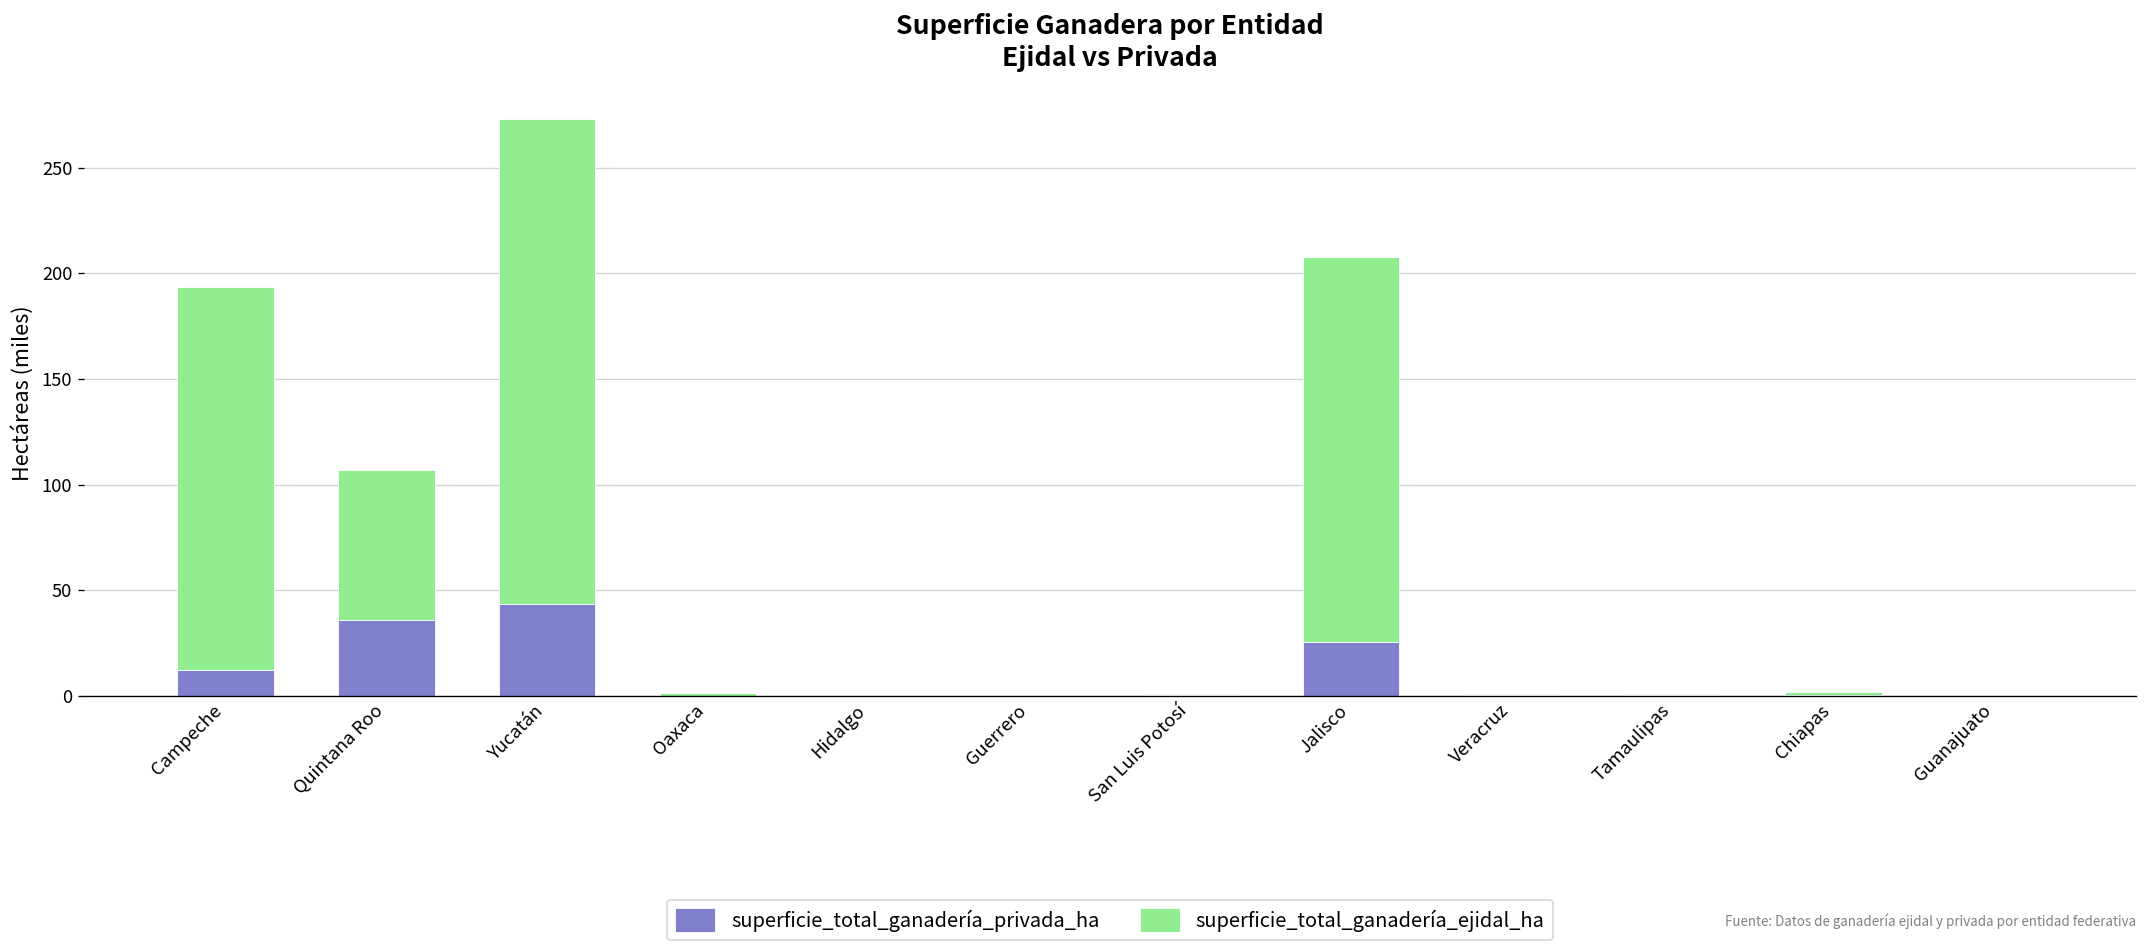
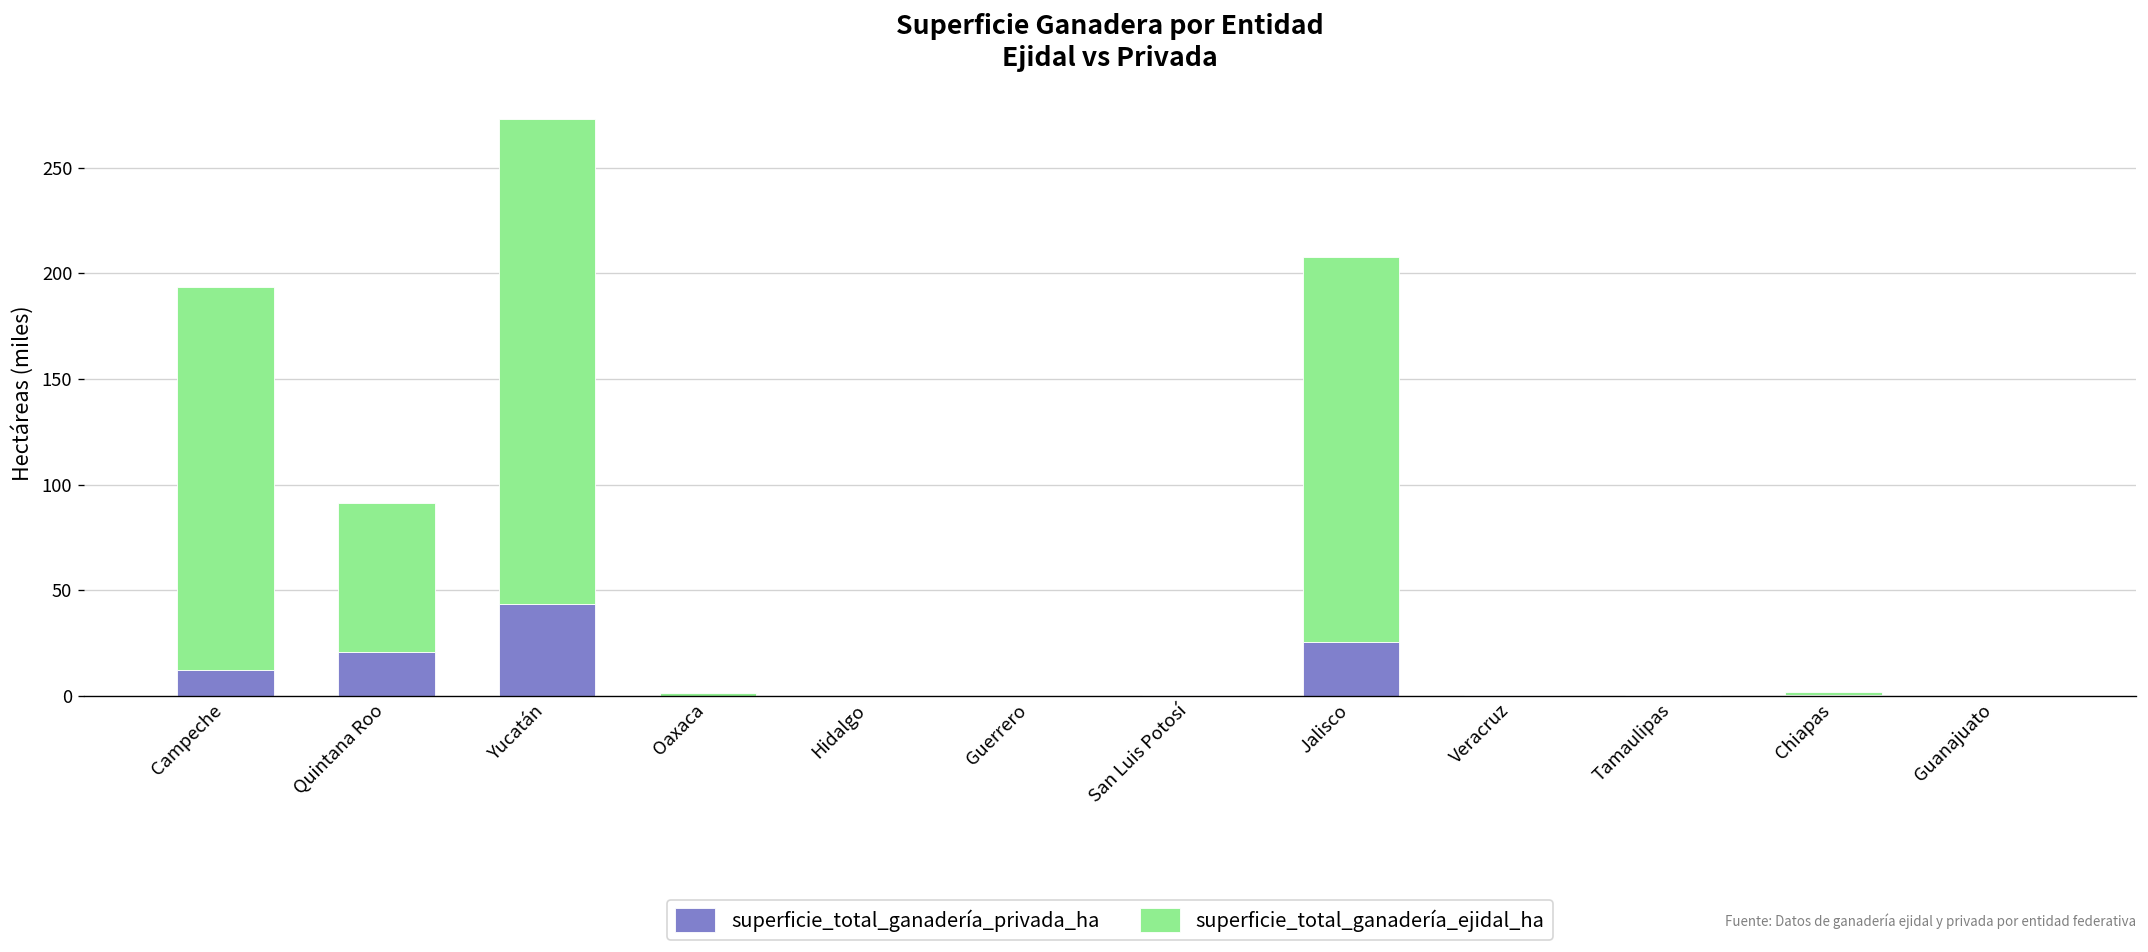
  {
    "superficie_total_ganadería_privada_ha": {
      "Campeche": 12,
-     "Quintana Roo": 36,
+     "Quintana Roo": 21,
      "Yucatán": 43,
      "Jalisco": 26
    },
    "superficie_total_ganadería_ejidal_ha": {
      "Campeche": 181,
      "Quintana Roo": 71,
      "Yucatán": 230,
      "Oaxaca": 1,
      "Jalisco": 182
    }
  }
